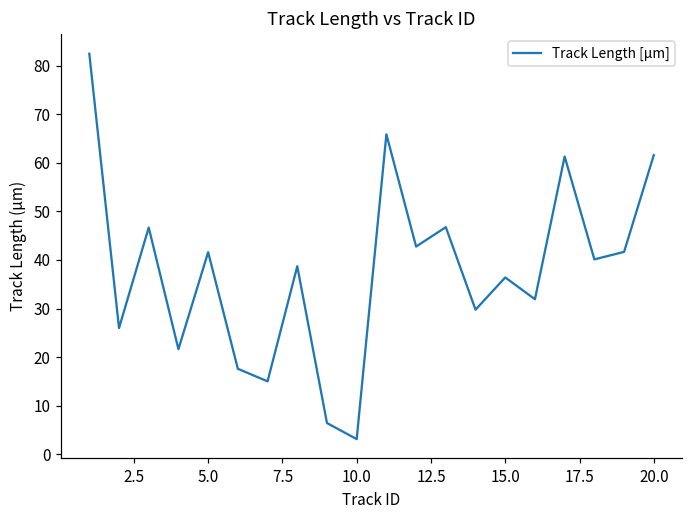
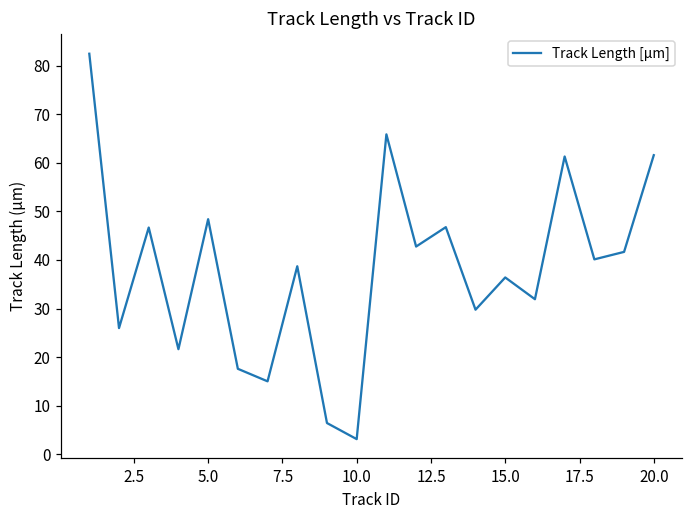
  {
-   "5.0": 42,
+   "5.0": 48,
    "10.0": 3,
    "15.0": 36,
    "20.0": 62
  }
